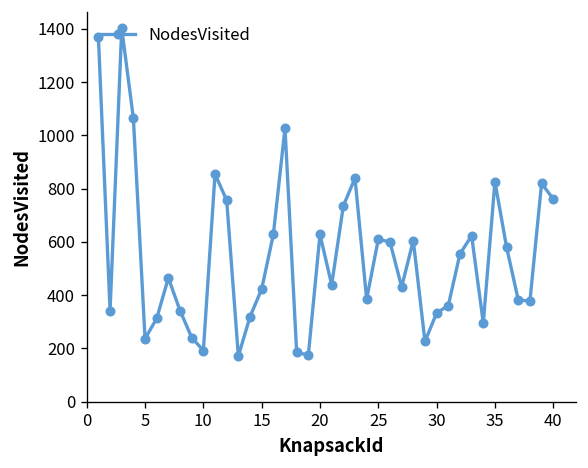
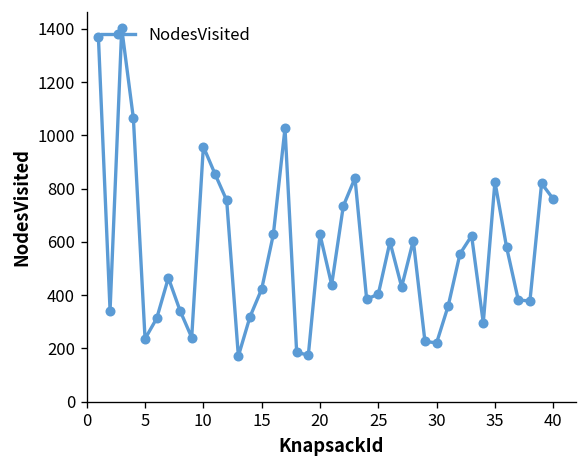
  {
    "5": 240,
-   "10": 190,
+   "10": 960,
    "15": 420,
    "20": 630,
-   "25": 610,
-   "30": 330,
+   "25": 400,
+   "30": 220,
    "35": 830,
    "40": 760
  }
